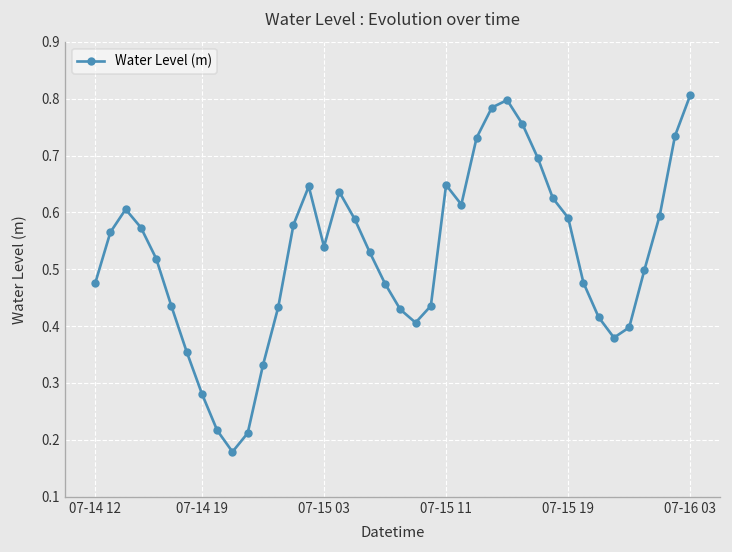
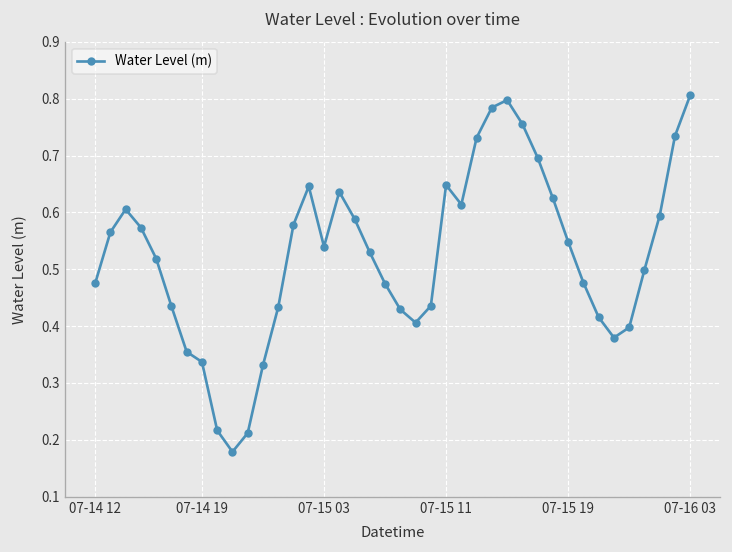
  {
    "07-14 12": 0.47,
-   "07-14 19": 0.28,
+   "07-14 19": 0.34,
    "07-15 03": 0.54,
    "07-15 11": 0.65,
-   "07-15 19": 0.59,
+   "07-15 19": 0.55,
    "07-16 03": 0.81
  }
